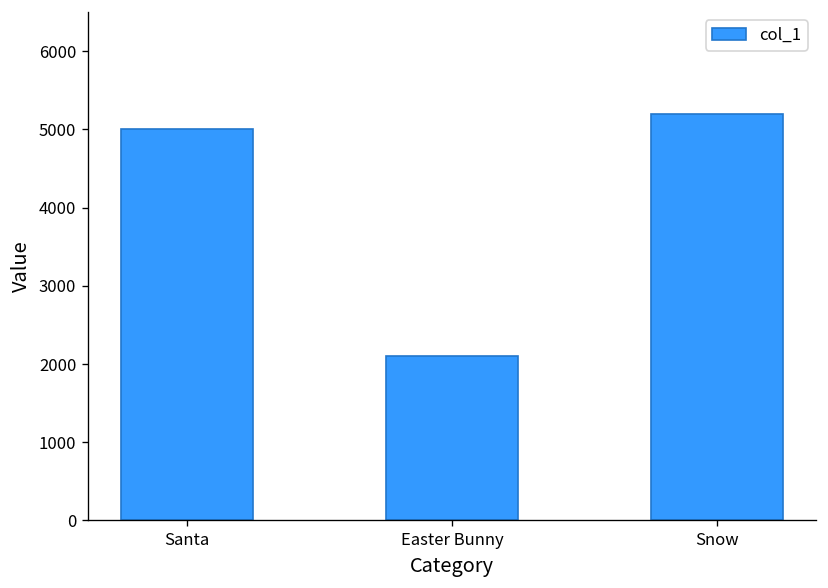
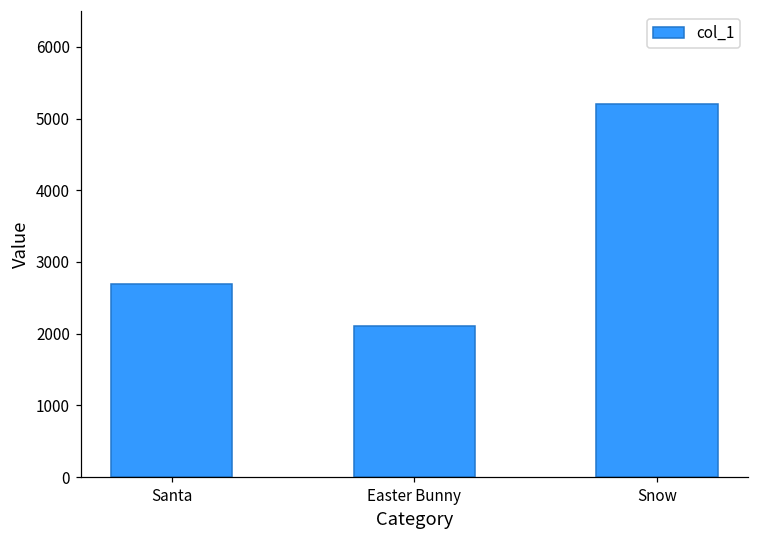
  {
-   "Santa": 5000,
+   "Santa": 2700,
    "Easter Bunny": 2100,
    "Snow": 5200
  }
